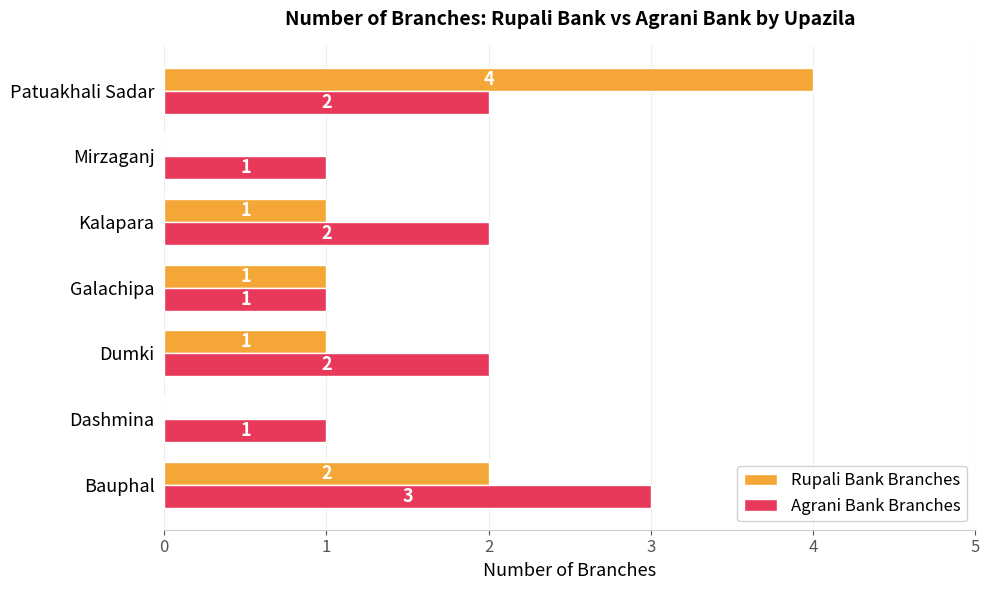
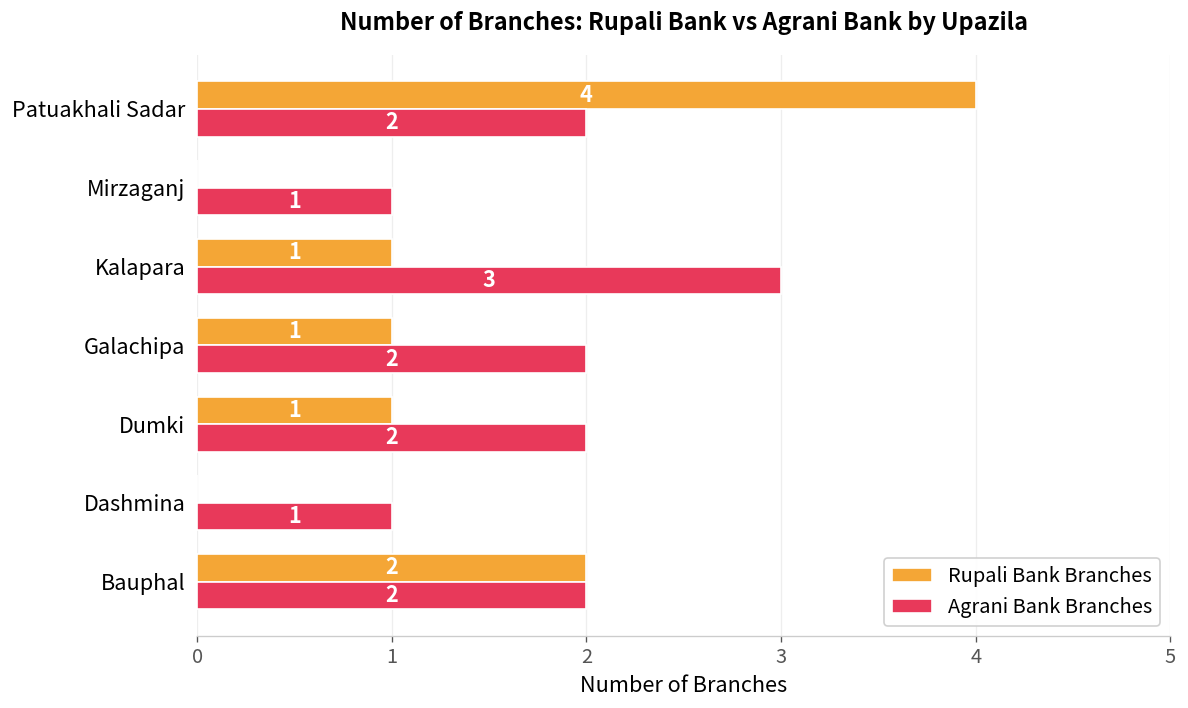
  {
    "Rupali Bank Branches": {
      "Patuakhali Sadar": 4,
      "Kalapara": 1,
      "Galachipa": 1,
      "Dumki": 1,
      "Bauphal": 2
    },
    "Agrani Bank Branches": {
      "Patuakhali Sadar": 2,
      "Mirzaganj": 1,
-     "Kalapara": 2,
-     "Galachipa": 1,
+     "Kalapara": 3,
+     "Galachipa": 2,
      "Dumki": 2,
      "Dashmina": 1,
-     "Bauphal": 3
+     "Bauphal": 2
    }
  }
